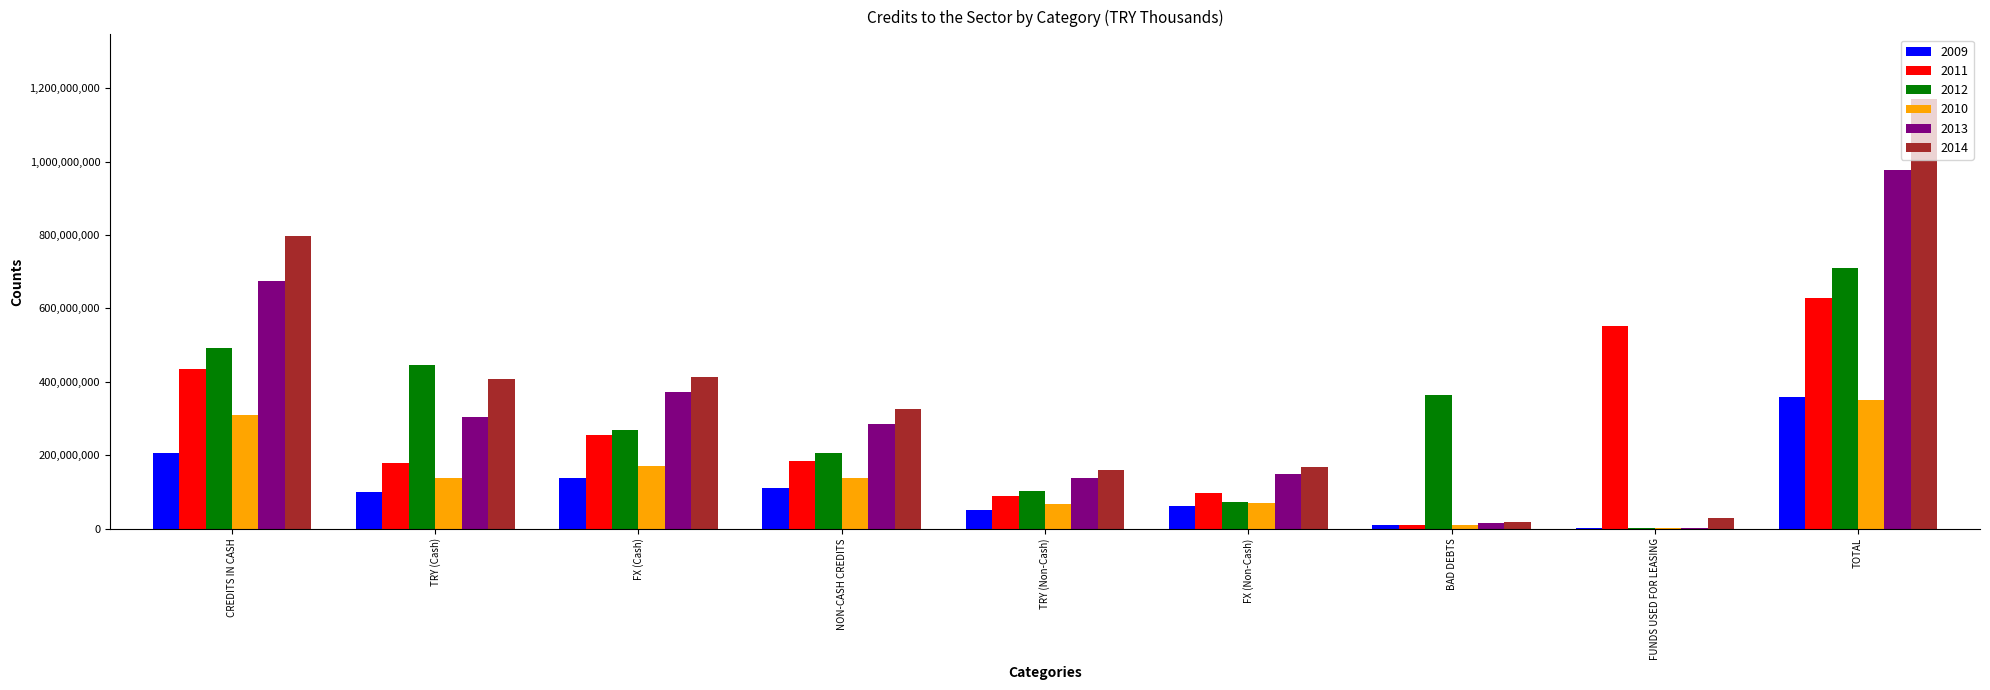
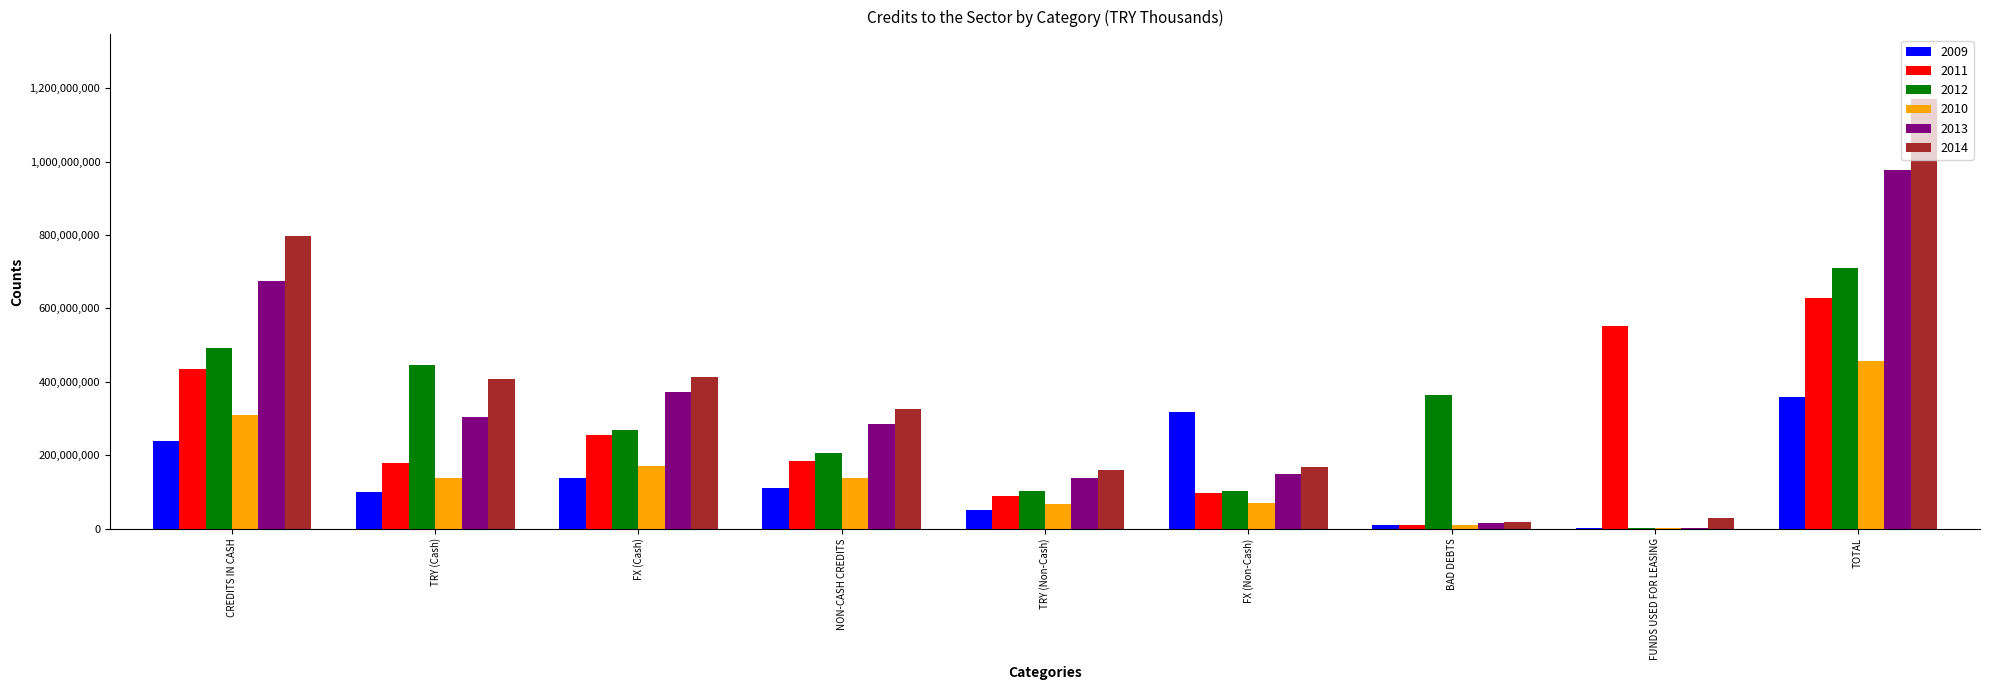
  {
    "2009": {
-     "CREDITS IN CASH": "210,000,000",
+     "CREDITS IN CASH": "240,000,000",
      "TRY (Cash)": "100,000,000",
      "FX (Cash)": "140,000,000",
      "NON-CASH CREDITS": "110,000,000",
      "TRY (Non-Cash)": "50,000,000",
-     "FX (Non-Cash)": "60,000,000",
+     "FX (Non-Cash)": "320,000,000",
      "BAD DEBTS": "10,000,000",
      "TOTAL": "360,000,000"
    },
    "2011": {
      "CREDITS IN CASH": "430,000,000",
      "TRY (Cash)": "180,000,000",
      "FX (Cash)": "260,000,000",
      "NON-CASH CREDITS": "180,000,000",
      "TRY (Non-Cash)": "90,000,000",
      "FX (Non-Cash)": "100,000,000",
      "BAD DEBTS": "10,000,000",
      "FUNDS USED FOR LEASING": "550,000,000",
      "TOTAL": "630,000,000"
    },
    "2012": {
      "CREDITS IN CASH": "490,000,000",
      "TRY (Cash)": "450,000,000",
      "FX (Cash)": "270,000,000",
      "NON-CASH CREDITS": "210,000,000",
      "TRY (Non-Cash)": "100,000,000",
-     "FX (Non-Cash)": "70,000,000",
+     "FX (Non-Cash)": "100,000,000",
      "BAD DEBTS": "360,000,000",
      "TOTAL": "710,000,000"
    },
    "2010": {
      "CREDITS IN CASH": "310,000,000",
      "TRY (Cash)": "140,000,000",
      "FX (Cash)": "170,000,000",
      "NON-CASH CREDITS": "140,000,000",
      "TRY (Non-Cash)": "70,000,000",
      "FX (Non-Cash)": "70,000,000",
      "BAD DEBTS": "10,000,000",
-     "TOTAL": "350,000,000"
+     "TOTAL": "460,000,000"
    },
    "2013": {
      "CREDITS IN CASH": "670,000,000",
      "TRY (Cash)": "300,000,000",
      "FX (Cash)": "370,000,000",
      "NON-CASH CREDITS": "290,000,000",
      "TRY (Non-Cash)": "140,000,000",
      "FX (Non-Cash)": "150,000,000",
      "BAD DEBTS": "20,000,000",
      "TOTAL": "980,000,000"
    },
    "2014": {
      "CREDITS IN CASH": "800,000,000",
      "TRY (Cash)": "410,000,000",
      "FX (Cash)": "410,000,000",
      "NON-CASH CREDITS": "330,000,000",
      "TRY (Non-Cash)": "160,000,000",
      "FX (Non-Cash)": "170,000,000",
      "BAD DEBTS": "20,000,000",
      "FUNDS USED FOR LEASING": "30,000,000"
    }
  }
